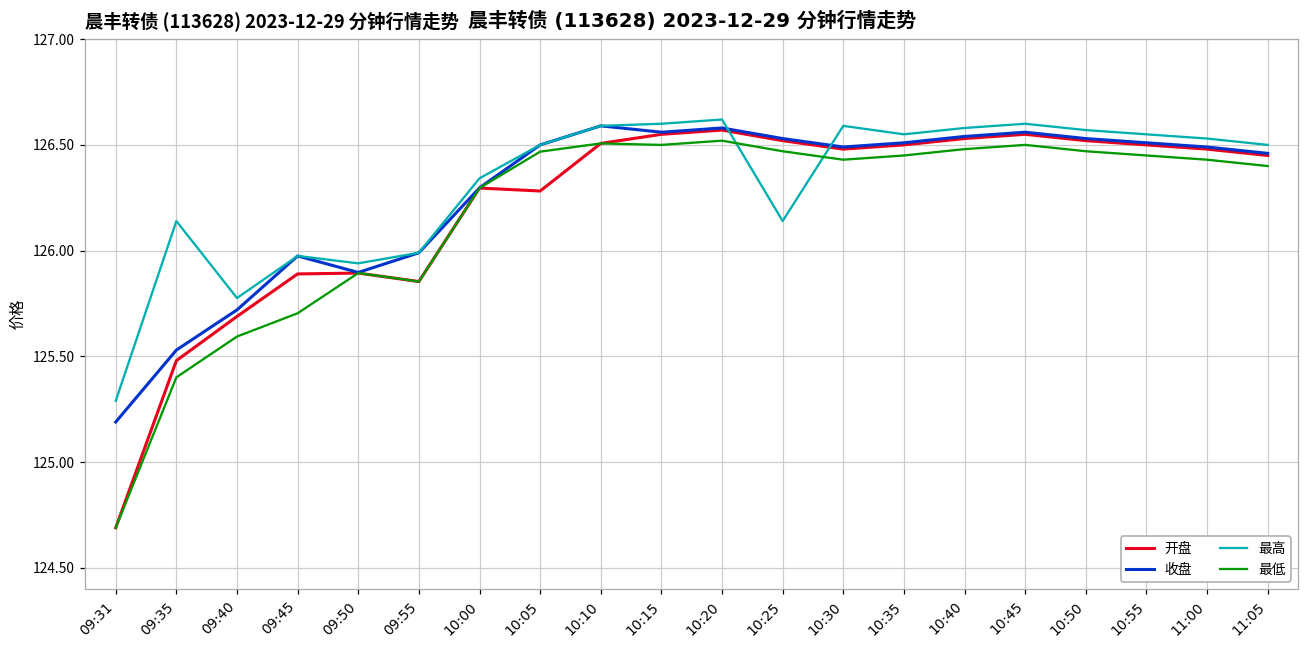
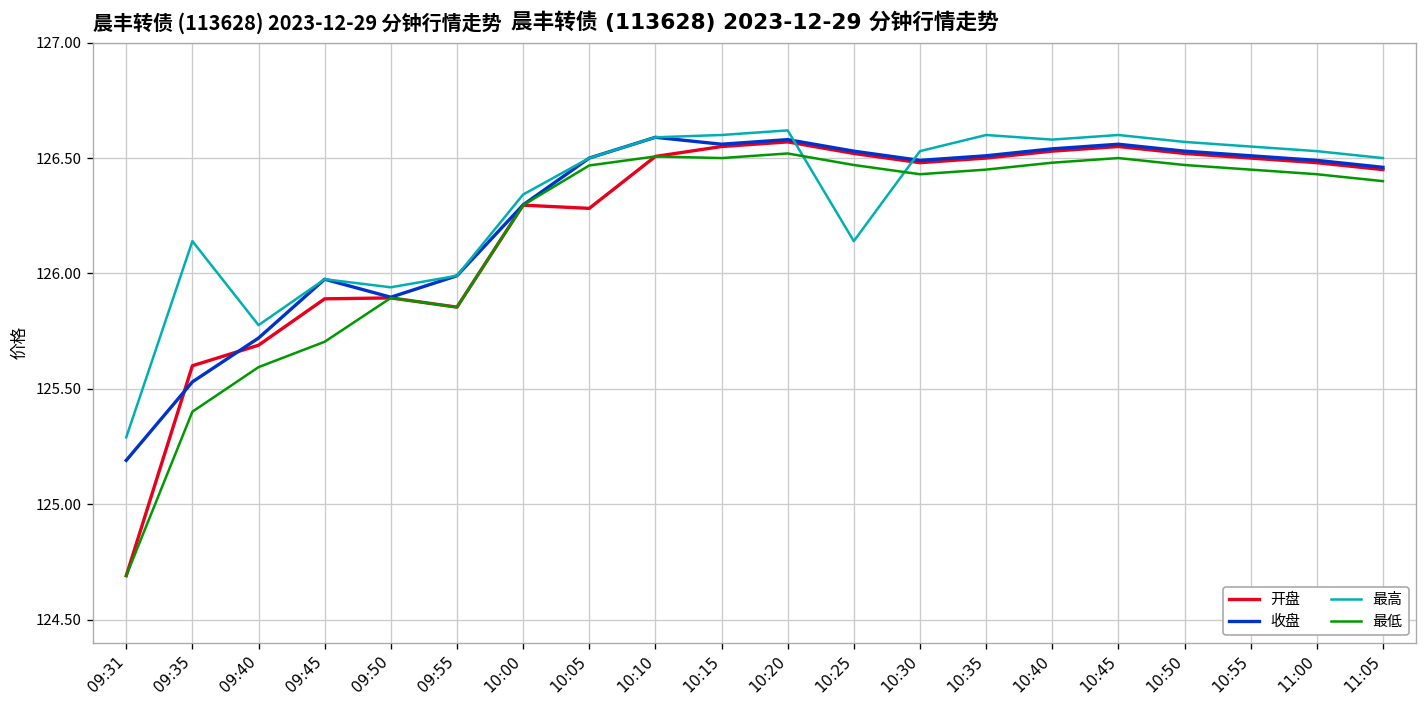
  {
    "开盘": {
-     "09:35": 125.48,
+     "09:35": 125.60,
      "09:40": 125.69,
      "09:45": 125.89,
      "10:05": 126.28
    },
    "收盘": {
      "09:31": 125.19,
      "09:35": 125.53,
      "09:40": 125.72
    },
    "最高": {
      "09:31": 125.29,
      "09:35": 126.14,
      "09:40": 125.78,
      "09:50": 125.94,
      "10:00": 126.34,
      "10:15": 126.60,
      "10:20": 126.62,
      "10:25": 126.14,
-     "10:30": 126.59,
-     "10:35": 126.55,
+     "10:30": 126.53,
+     "10:35": 126.60,
      "10:40": 126.58,
      "10:45": 126.60,
      "10:50": 126.57,
      "10:55": 126.55,
      "11:00": 126.53,
      "11:05": 126.50
    },
    "最低": {
      "09:35": 125.40,
      "09:40": 125.59,
      "09:45": 125.70,
      "10:05": 126.47,
      "10:15": 126.50,
      "10:20": 126.52,
      "10:25": 126.47,
      "10:30": 126.43,
      "10:35": 126.45,
      "10:40": 126.48,
      "10:45": 126.50,
      "10:50": 126.47,
      "10:55": 126.45,
      "11:00": 126.43,
      "11:05": 126.40
    }
  }
